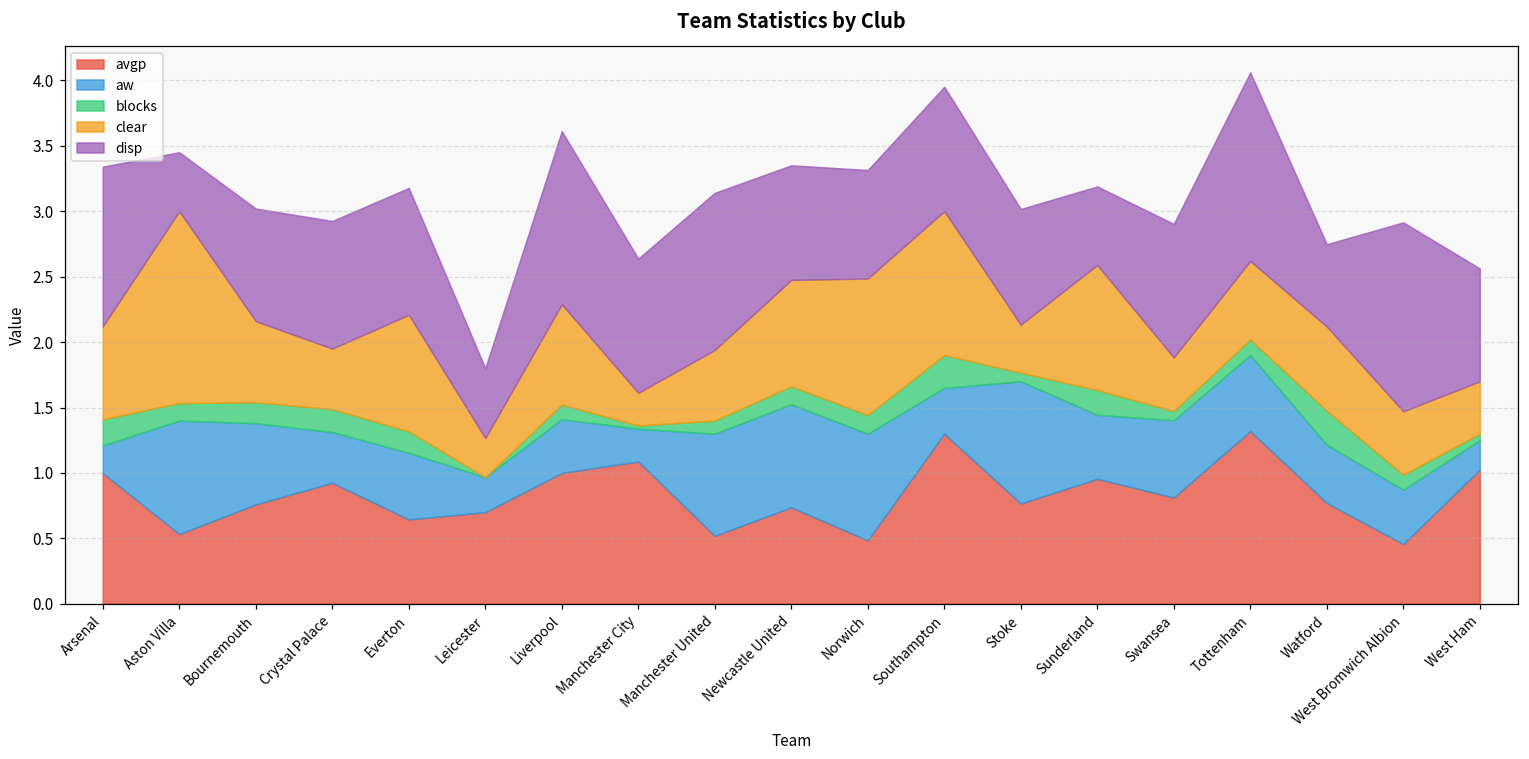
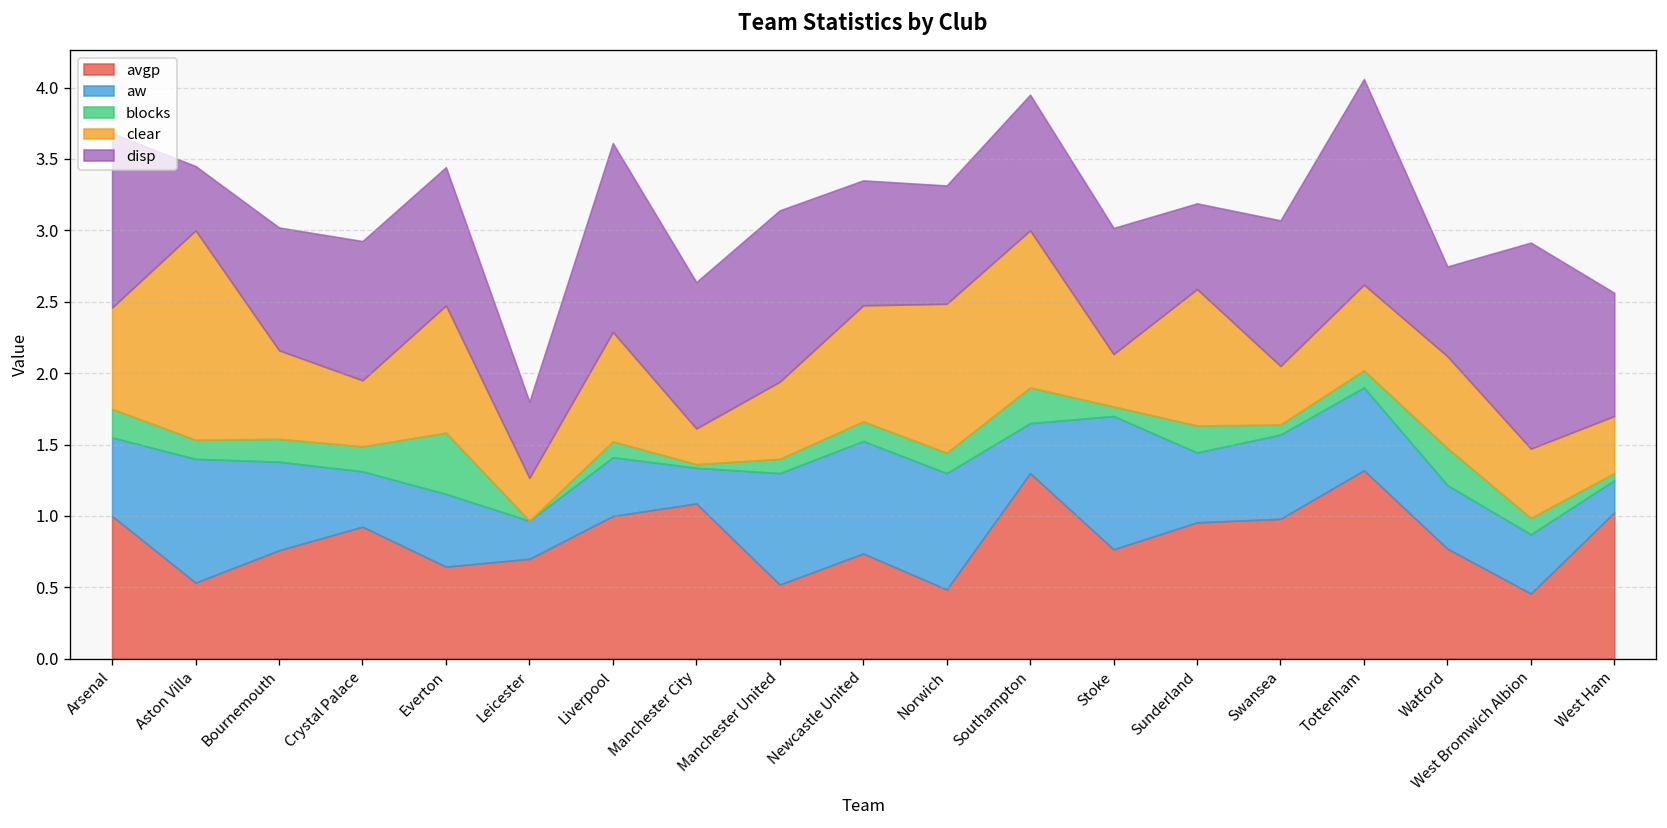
  {
    "avgp": {
      "Arsenal": 1.00,
      "Aston Villa": 0.53,
      "Bournemouth": 0.76,
      "Crystal Palace": 0.93,
      "Everton": 0.65,
      "Leicester": 0.70,
      "Liverpool": 1.00,
      "Manchester City": 1.09,
      "Manchester United": 0.52,
      "Newcastle United": 0.74,
      "Norwich": 0.49,
      "Southampton": 1.30,
      "Stoke": 0.77,
      "Sunderland": 0.96,
-     "Swansea": 0.81,
+     "Swansea": 0.98,
      "Tottenham": 1.32,
      "Watford": 0.77,
      "West Bromwich Albion": 0.46,
      "West Ham": 1.03
    },
    "aw": {
-     "Arsenal": 0.21,
+     "Arsenal": 0.55,
      "Aston Villa": 0.87,
      "Bournemouth": 0.62,
      "Crystal Palace": 0.39,
      "Everton": 0.51,
      "Liverpool": 0.41,
      "Manchester City": 0.25,
      "Manchester United": 0.78,
      "Newcastle United": 0.79,
      "Norwich": 0.81,
      "Southampton": 0.35,
      "Stoke": 0.93,
      "Sunderland": 0.49,
      "Swansea": 0.59,
      "Tottenham": 0.58,
      "Watford": 0.44,
      "West Bromwich Albion": 0.41,
      "West Ham": 0.23
    },
    "blocks": {
      "Arsenal": 0.20,
      "Aston Villa": 0.13,
      "Bournemouth": 0.16,
      "Crystal Palace": 0.18,
-     "Everton": 0.16,
+     "Everton": 0.43,
      "Liverpool": 0.11,
      "Manchester City": 0.02,
      "Manchester United": 0.10,
      "Newcastle United": 0.14,
      "Norwich": 0.14,
      "Southampton": 0.25,
      "Stoke": 0.07,
      "Sunderland": 0.19,
      "Swansea": 0.07,
      "Tottenham": 0.12,
      "Watford": 0.26,
      "West Bromwich Albion": 0.11,
      "West Ham": 0.05
    },
    "clear": {
      "Arsenal": 0.71,
      "Aston Villa": 1.47,
      "Bournemouth": 0.62,
      "Crystal Palace": 0.46,
      "Everton": 0.89,
      "Leicester": 0.30,
      "Liverpool": 0.77,
      "Manchester City": 0.25,
      "Manchester United": 0.54,
      "Newcastle United": 0.81,
      "Norwich": 1.04,
      "Southampton": 1.10,
      "Stoke": 0.37,
      "Sunderland": 0.96,
      "Swansea": 0.41,
      "Tottenham": 0.60,
      "Watford": 0.64,
      "West Bromwich Albion": 0.49,
      "West Ham": 0.40
    },
    "disp": {
      "Aston Villa": 0.45,
      "Bournemouth": 0.86,
      "Crystal Palace": 0.97,
      "Everton": 0.97,
      "Leicester": 0.53,
      "Liverpool": 1.32,
      "Manchester City": 1.03,
      "Manchester United": 1.20,
      "Newcastle United": 0.88,
      "Norwich": 0.83,
      "Southampton": 0.95,
      "Stoke": 0.88,
      "Sunderland": 0.60,
      "Swansea": 1.02,
      "Tottenham": 1.44,
      "Watford": 0.63,
      "West Bromwich Albion": 1.44,
      "West Ham": 0.86
    }
  }
